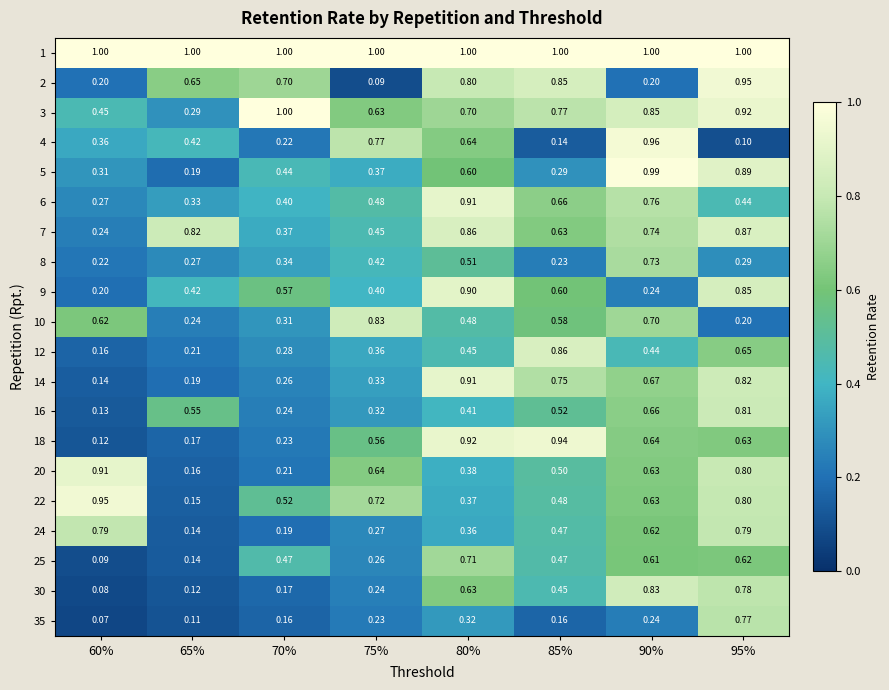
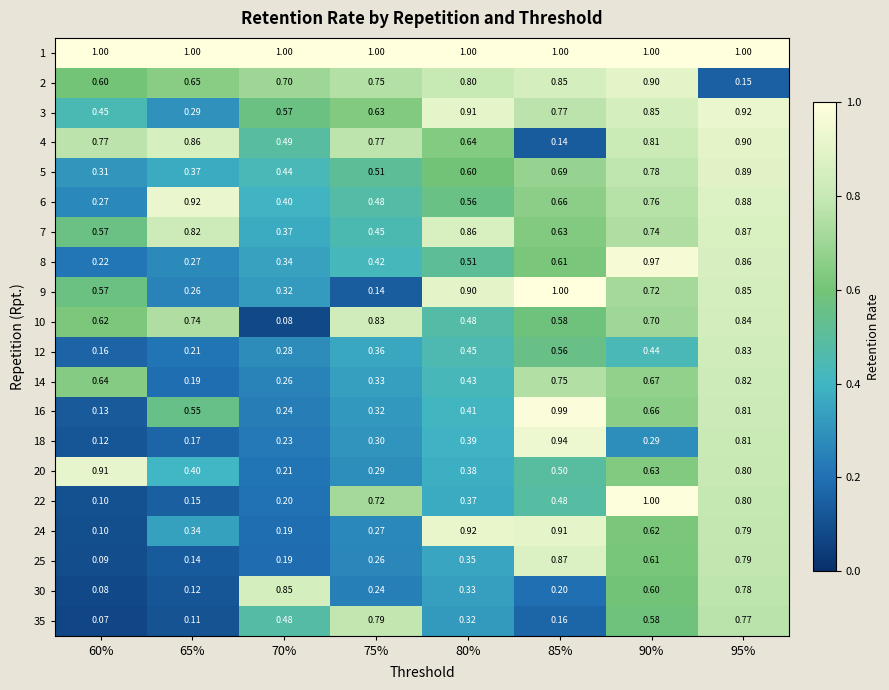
  {
    "1": {
      "60%": 1.00,
      "65%": 1.00,
      "70%": 1.00,
      "75%": 1.00,
      "80%": 1.00,
      "85%": 1.00,
      "90%": 1.00,
      "95%": 1.00
    },
    "2": {
-     "60%": 0.20,
+     "60%": 0.60,
      "65%": 0.65,
      "70%": 0.70,
-     "75%": 0.09,
+     "75%": 0.75,
      "80%": 0.80,
      "85%": 0.85,
-     "90%": 0.20,
-     "95%": 0.95
+     "90%": 0.90,
+     "95%": 0.15
    },
    "3": {
      "60%": 0.45,
      "65%": 0.29,
-     "70%": 1.00,
+     "70%": 0.57,
      "75%": 0.63,
-     "80%": 0.70,
+     "80%": 0.91,
      "85%": 0.77,
      "90%": 0.85,
      "95%": 0.92
    },
    "4": {
-     "60%": 0.36,
-     "65%": 0.42,
-     "70%": 0.22,
+     "60%": 0.77,
+     "65%": 0.86,
+     "70%": 0.49,
      "75%": 0.77,
      "80%": 0.64,
      "85%": 0.14,
-     "90%": 0.96,
-     "95%": 0.10
+     "90%": 0.81,
+     "95%": 0.90
    },
    "5": {
      "60%": 0.31,
-     "65%": 0.19,
+     "65%": 0.37,
      "70%": 0.44,
-     "75%": 0.37,
+     "75%": 0.51,
      "80%": 0.60,
-     "85%": 0.29,
-     "90%": 0.99,
+     "85%": 0.69,
+     "90%": 0.78,
      "95%": 0.89
    },
    "6": {
      "60%": 0.27,
-     "65%": 0.33,
+     "65%": 0.92,
      "70%": 0.40,
      "75%": 0.48,
-     "80%": 0.91,
+     "80%": 0.56,
      "85%": 0.66,
      "90%": 0.76,
-     "95%": 0.44
+     "95%": 0.88
    },
    "7": {
-     "60%": 0.24,
+     "60%": 0.57,
      "65%": 0.82,
      "70%": 0.37,
      "75%": 0.45,
      "80%": 0.86,
      "85%": 0.63,
      "90%": 0.74,
      "95%": 0.87
    },
    "8": {
      "60%": 0.22,
      "65%": 0.27,
      "70%": 0.34,
      "75%": 0.42,
      "80%": 0.51,
-     "85%": 0.23,
-     "90%": 0.73,
-     "95%": 0.29
+     "85%": 0.61,
+     "90%": 0.97,
+     "95%": 0.86
    },
    "9": {
-     "60%": 0.20,
-     "65%": 0.42,
-     "70%": 0.57,
-     "75%": 0.40,
+     "60%": 0.57,
+     "65%": 0.26,
+     "70%": 0.32,
+     "75%": 0.14,
      "80%": 0.90,
-     "85%": 0.60,
-     "90%": 0.24,
+     "85%": 1.00,
+     "90%": 0.72,
      "95%": 0.85
    },
    "10": {
      "60%": 0.62,
-     "65%": 0.24,
-     "70%": 0.31,
+     "65%": 0.74,
+     "70%": 0.08,
      "75%": 0.83,
      "80%": 0.48,
      "85%": 0.58,
      "90%": 0.70,
-     "95%": 0.20
+     "95%": 0.84
    },
    "12": {
      "60%": 0.16,
      "65%": 0.21,
      "70%": 0.28,
      "75%": 0.36,
      "80%": 0.45,
-     "85%": 0.86,
+     "85%": 0.56,
      "90%": 0.44,
-     "95%": 0.65
+     "95%": 0.83
    },
    "14": {
-     "60%": 0.14,
+     "60%": 0.64,
      "65%": 0.19,
      "70%": 0.26,
      "75%": 0.33,
-     "80%": 0.91,
+     "80%": 0.43,
      "85%": 0.75,
      "90%": 0.67,
      "95%": 0.82
    },
    "16": {
      "60%": 0.13,
      "65%": 0.55,
      "70%": 0.24,
      "75%": 0.32,
      "80%": 0.41,
-     "85%": 0.52,
+     "85%": 0.99,
      "90%": 0.66,
      "95%": 0.81
    },
    "18": {
      "60%": 0.12,
      "65%": 0.17,
      "70%": 0.23,
-     "75%": 0.56,
-     "80%": 0.92,
+     "75%": 0.30,
+     "80%": 0.39,
      "85%": 0.94,
-     "90%": 0.64,
-     "95%": 0.63
+     "90%": 0.29,
+     "95%": 0.81
    },
    "20": {
      "60%": 0.91,
-     "65%": 0.16,
+     "65%": 0.40,
      "70%": 0.21,
-     "75%": 0.64,
+     "75%": 0.29,
      "80%": 0.38,
      "85%": 0.50,
      "90%": 0.63,
      "95%": 0.80
    },
    "22": {
-     "60%": 0.95,
+     "60%": 0.10,
      "65%": 0.15,
-     "70%": 0.52,
+     "70%": 0.20,
      "75%": 0.72,
      "80%": 0.37,
      "85%": 0.48,
-     "90%": 0.63,
+     "90%": 1.00,
      "95%": 0.80
    },
    "24": {
-     "60%": 0.79,
-     "65%": 0.14,
+     "60%": 0.10,
+     "65%": 0.34,
      "70%": 0.19,
      "75%": 0.27,
-     "80%": 0.36,
-     "85%": 0.47,
+     "80%": 0.92,
+     "85%": 0.91,
      "90%": 0.62,
      "95%": 0.79
    },
    "25": {
      "60%": 0.09,
      "65%": 0.14,
-     "70%": 0.47,
+     "70%": 0.19,
      "75%": 0.26,
-     "80%": 0.71,
-     "85%": 0.47,
+     "80%": 0.35,
+     "85%": 0.87,
      "90%": 0.61,
-     "95%": 0.62
+     "95%": 0.79
    },
    "30": {
      "60%": 0.08,
      "65%": 0.12,
-     "70%": 0.17,
+     "70%": 0.85,
      "75%": 0.24,
-     "80%": 0.63,
-     "85%": 0.45,
-     "90%": 0.83,
+     "80%": 0.33,
+     "85%": 0.20,
+     "90%": 0.60,
      "95%": 0.78
    },
    "35": {
      "60%": 0.07,
      "65%": 0.11,
-     "70%": 0.16,
-     "75%": 0.23,
+     "70%": 0.48,
+     "75%": 0.79,
      "80%": 0.32,
      "85%": 0.16,
-     "90%": 0.24,
+     "90%": 0.58,
      "95%": 0.77
    }
  }
